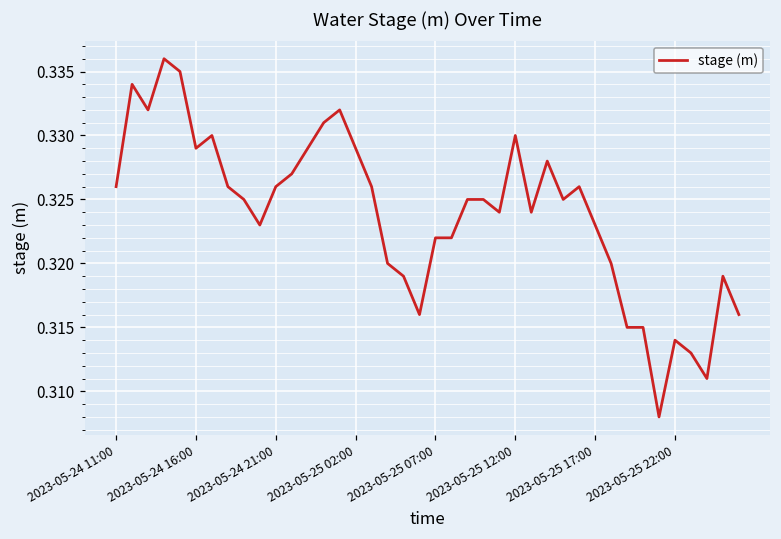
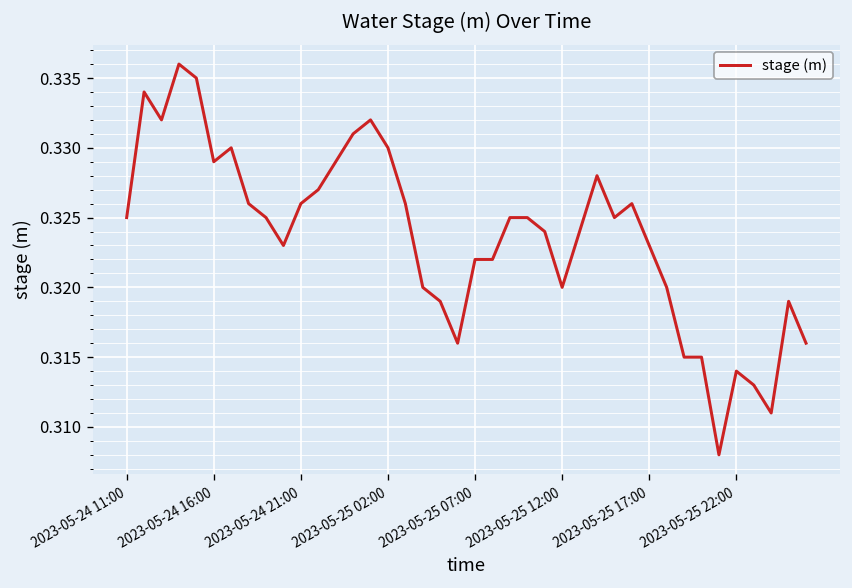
  {
-   "2023-05-24 11:00": 0.326,
+   "2023-05-24 11:00": 0.325,
    "2023-05-24 16:00": 0.329,
    "2023-05-24 21:00": 0.326,
-   "2023-05-25 02:00": 0.329,
+   "2023-05-25 02:00": 0.330,
    "2023-05-25 07:00": 0.322,
-   "2023-05-25 12:00": 0.33,
+   "2023-05-25 12:00": 0.32,
    "2023-05-25 17:00": 0.323,
    "2023-05-25 22:00": 0.314
  }
